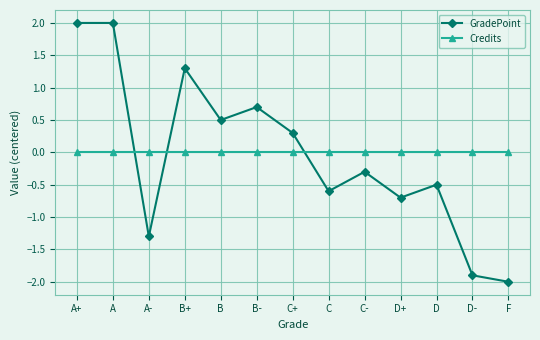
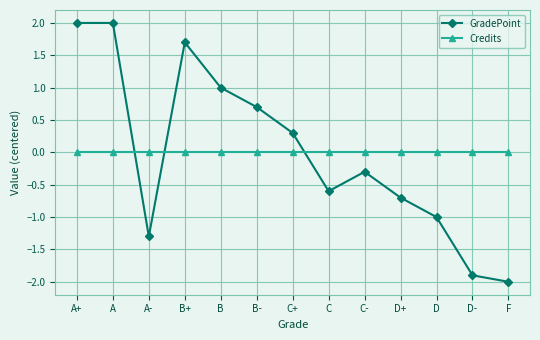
  {
    "GradePoint": {
      "A+": 2.0,
      "A": 2.0,
      "A-": -1.3,
-     "B+": 1.3,
-     "B": 0.5,
+     "B+": 1.7,
+     "B": 1.0,
      "B-": 0.7,
      "C+": 0.3,
      "C": -0.6,
      "C-": -0.3,
      "D+": -0.7,
-     "D": -0.5,
+     "D": -1.0,
      "D-": -1.9,
      "F": -2.0
    },
    "Credits": {
      "A+": 0.0,
      "A": 0.0,
      "A-": 0.0,
      "B+": 0.0,
      "B": 0.0,
      "B-": 0.0,
      "C+": 0.0,
      "C": 0.0,
      "C-": 0.0,
      "D+": 0.0,
      "D": 0.0,
      "D-": 0.0,
      "F": 0.0
    }
  }
